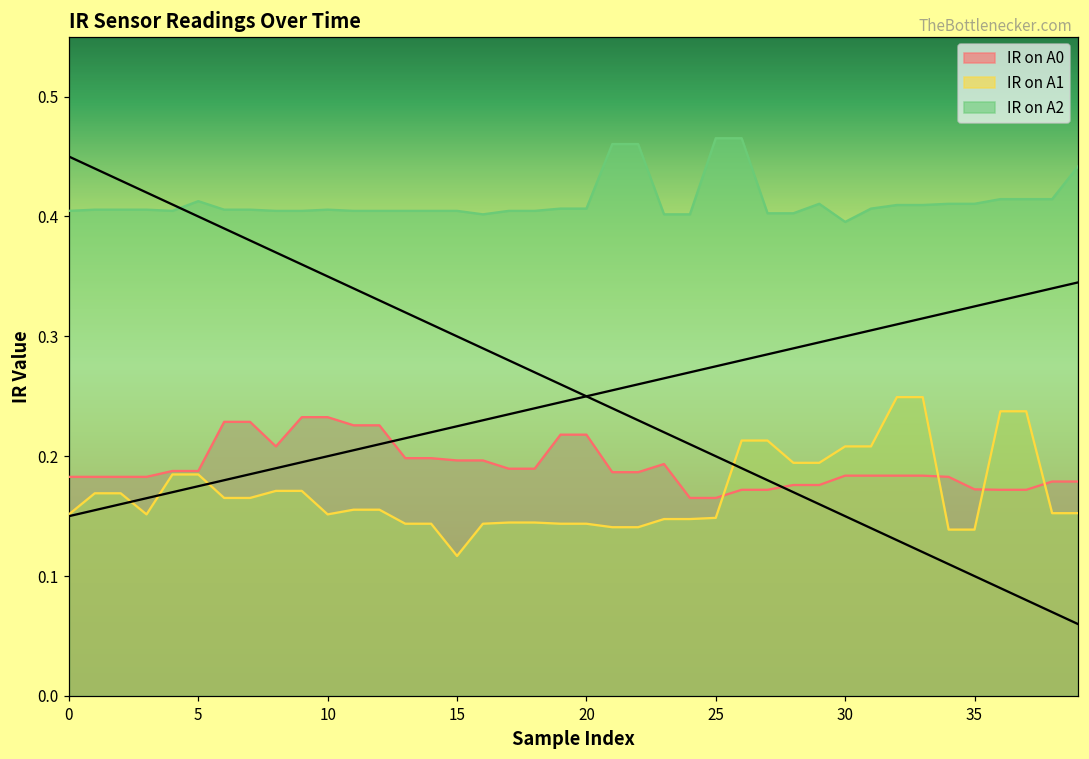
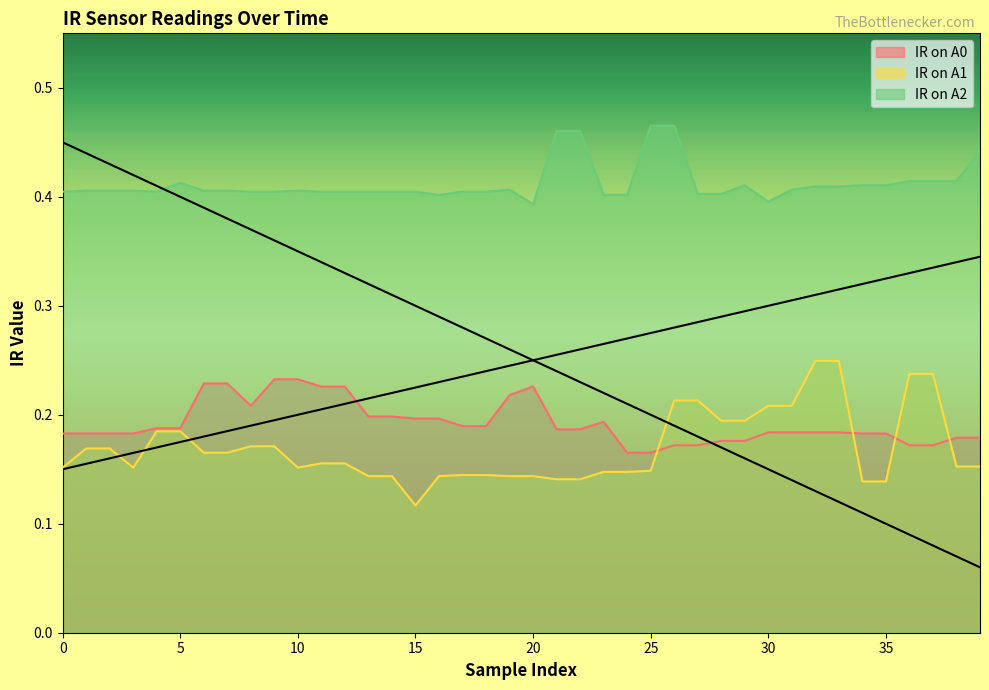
  {
    "IR on A0": {
      "0": 0.183,
      "5": 0.188,
      "10": 0.233,
      "15": 0.197,
-     "20": 0.218,
+     "20": 0.226,
      "25": 0.165,
      "30": 0.184,
-     "35": 0.172
+     "35": 0.183
    },
    "IR on A1": {
      "5": 0.185,
      "10": 0.152,
      "15": 0.117,
      "20": 0.144,
      "25": 0.149,
      "30": 0.208,
      "35": 0.139
    },
    "IR on A2": {
      "0": 0.405,
      "5": 0.413,
      "10": 0.406,
      "15": 0.405,
-     "20": 0.407,
+     "20": 0.393,
      "25": 0.465,
      "30": 0.396,
      "35": 0.411
    }
  }
